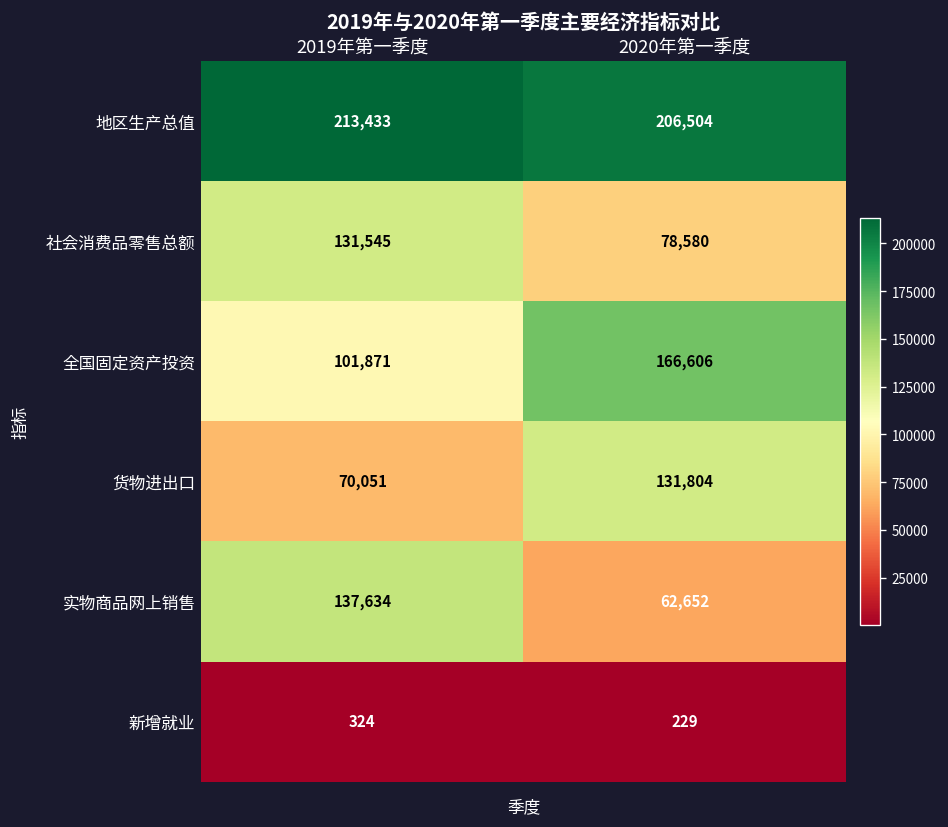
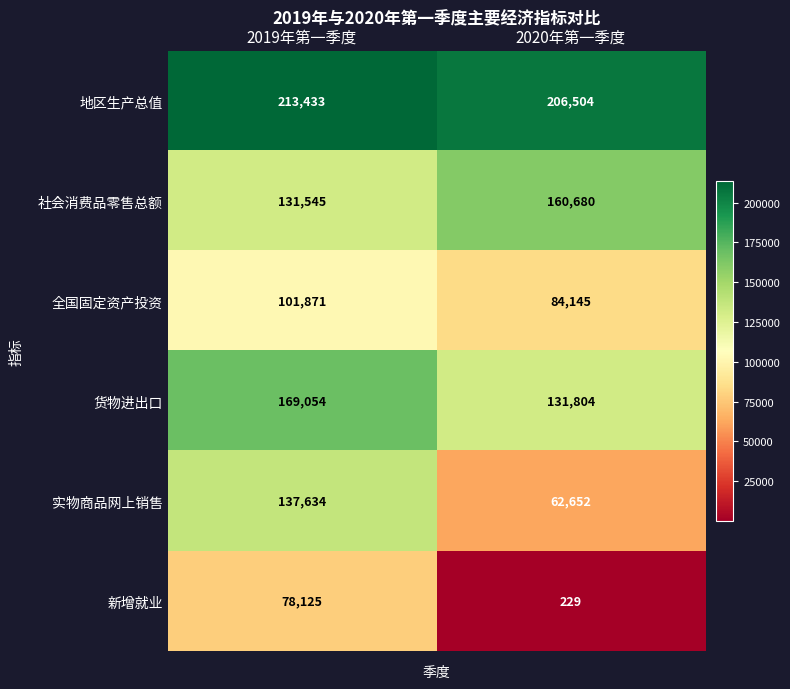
  {
    "地区生产总值": {
      "2019年第一季度": "213,433",
      "2020年第一季度": "206,504"
    },
    "社会消费品零售总额": {
      "2019年第一季度": "131,545",
-     "2020年第一季度": "78,580"
+     "2020年第一季度": "160,680"
    },
    "全国固定资产投资": {
      "2019年第一季度": "101,871",
-     "2020年第一季度": "166,606"
+     "2020年第一季度": "84,145"
    },
    "货物进出口": {
-     "2019年第一季度": "70,051",
+     "2019年第一季度": "169,054",
      "2020年第一季度": "131,804"
    },
    "实物商品网上销售": {
      "2019年第一季度": "137,634",
      "2020年第一季度": "62,652"
    },
    "新增就业": {
-     "2019年第一季度": "324",
+     "2019年第一季度": "78,125",
      "2020年第一季度": "229"
    }
  }
